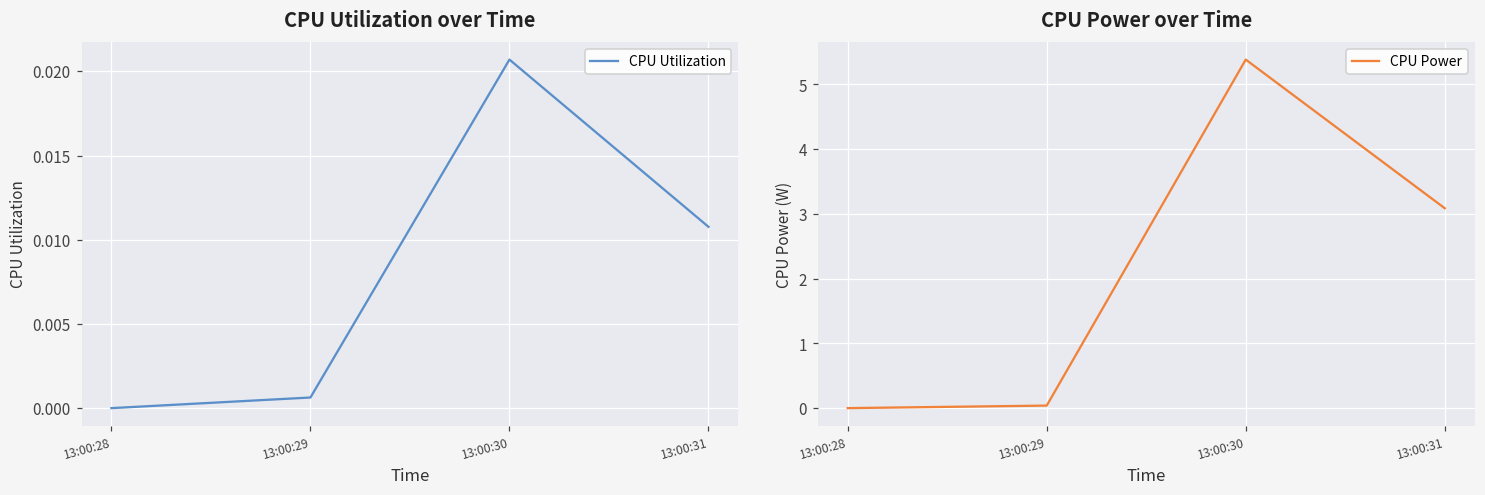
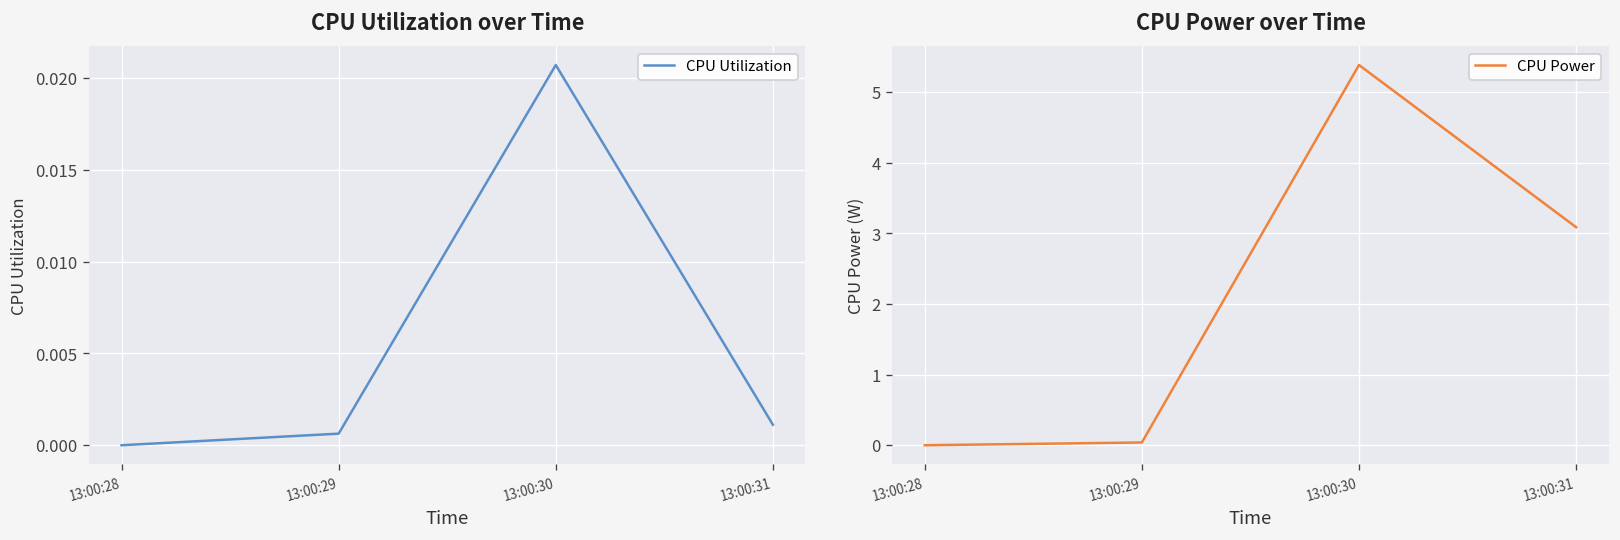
  {
    "CPU Utilization over Time": {
      "13:00:28": 0.0000,
      "13:00:29": 0.0006,
      "13:00:30": 0.0207,
-     "13:00:31": 0.0108
+     "13:00:31": 0.0011
    },
    "CPU Power over Time": {
      "13:00:28": 0.0,
      "13:00:29": 0.0,
      "13:00:30": 5.4,
      "13:00:31": 3.1
    }
  }
